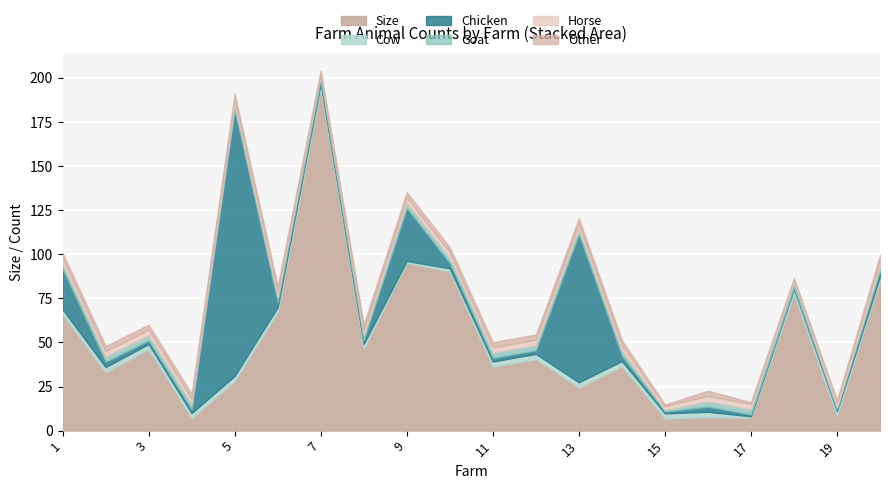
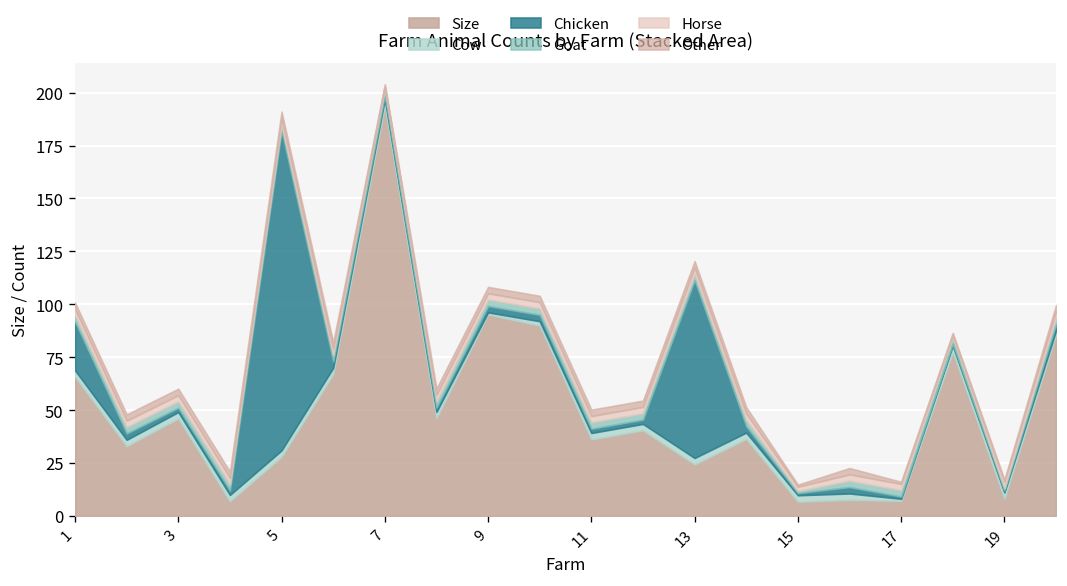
  {
    "Chicken": {
      "1": 23,
      "3": 2,
      "5": 151,
      "7": 2,
-     "9": 30,
+     "9": 3,
      "11": 2,
      "13": 84
    }
  }
